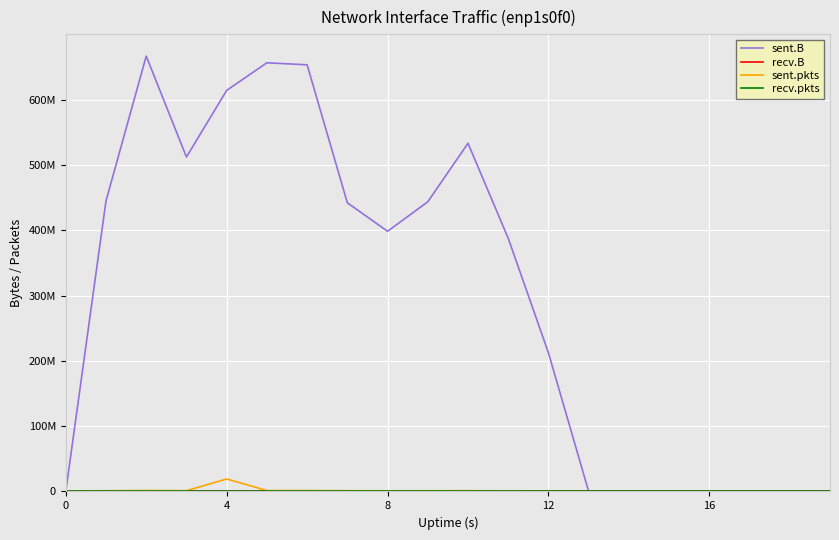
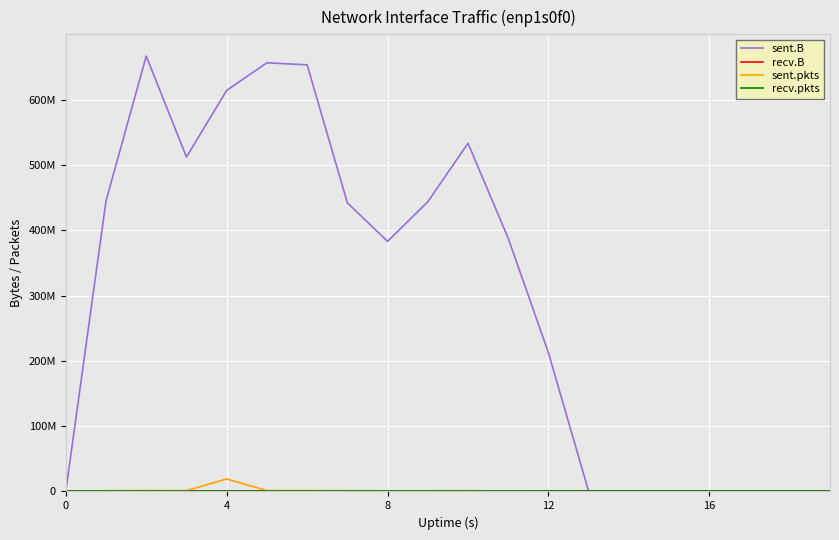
  {
    "sent.B": {
      "4": 610000000,
-     "8": 400000000,
+     "8": 380000000,
      "12": 210000000
    },
    "recv.pkts": {
      "4": 0
    },
    "sent.pkts": {
      "4": 20000000
    }
  }
